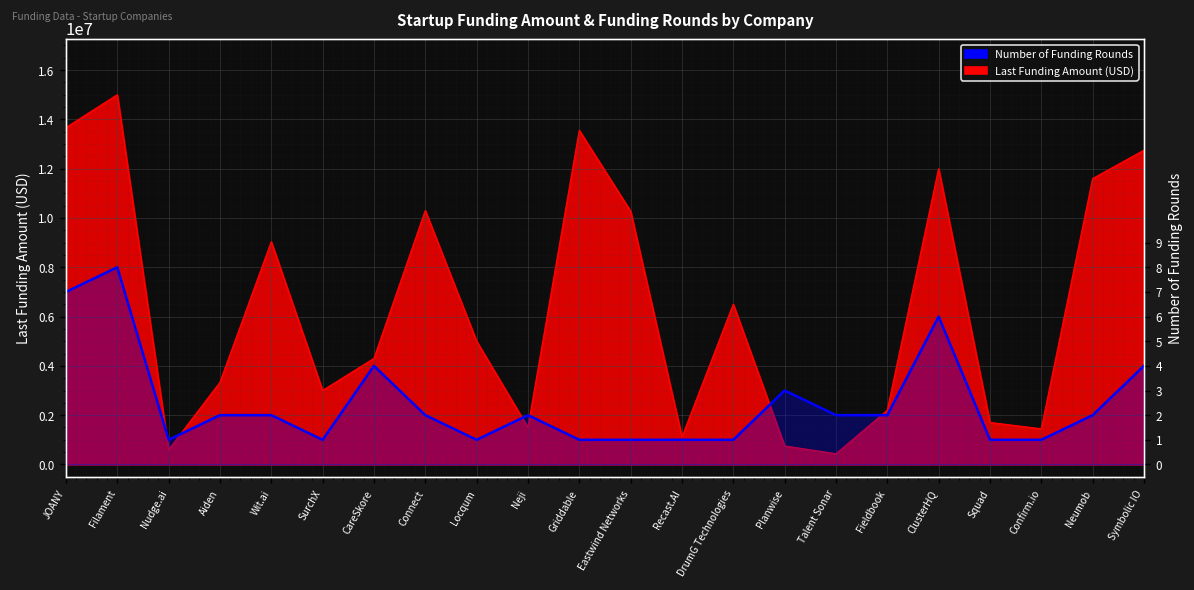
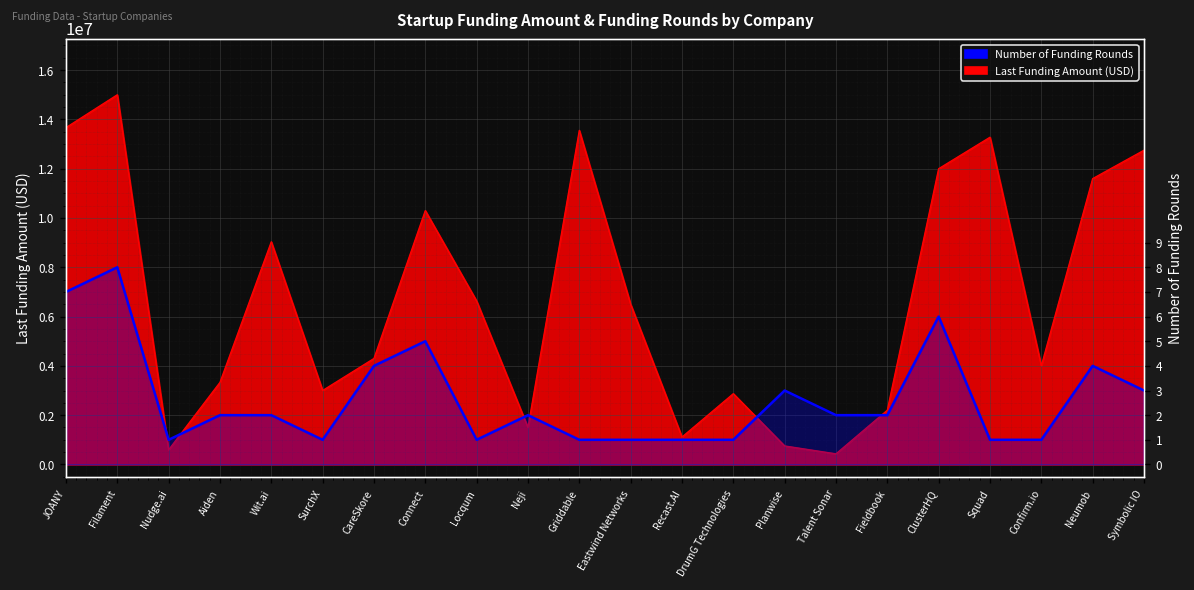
  {
    "Last Funding Amount (USD)": {
      "JOANY": 13700000,
      "Filament": 15000000,
      "Nudge.ai": 600000,
      "Aiden": 3300000,
      "Wit.ai": 9000000,
      "SurchX": 3000000,
      "CareSkore": 4300000,
      "Connect": 10300000,
-     "Locqum": 5000000,
+     "Locqum": 6600000,
      "Neji": 1500000,
      "Griddable": 13600000,
-     "Eastwind Networks": 10300000,
+     "Eastwind Networks": 6500000,
      "Recast.AI": 1100000,
-     "DrumG Technologies": 6500000,
+     "DrumG Technologies": 2900000,
      "Planwise": 800000,
      "Talent Sonar": 400000,
      "Fieldbook": 2200000,
      "ClusterHQ": 12000000,
-     "Squad": 1700000,
-     "Confirm.io": 1400000,
+     "Squad": 13300000,
+     "Confirm.io": 4000000,
      "Neumob": 11600000,
      "Symbolic IO": 12800000
    },
    "Number of Funding Rounds": {
      "JOANY": 7.0,
      "Filament": 8.0,
      "Nudge.ai": 1.0,
      "Aiden": 2.0,
      "Wit.ai": 2.0,
      "SurchX": 1.0,
      "CareSkore": 4.0,
-     "Connect": 2.0,
+     "Connect": 5.0,
      "Locqum": 1.0,
      "Neji": 2.0,
      "Griddable": 1.0,
      "Eastwind Networks": 1.0,
      "Recast.AI": 1.0,
      "DrumG Technologies": 1.0,
      "Planwise": 3.0,
      "Talent Sonar": 2.0,
      "Fieldbook": 2.0,
      "ClusterHQ": 6.0,
      "Squad": 1.0,
      "Confirm.io": 1.0,
-     "Neumob": 2.0,
-     "Symbolic IO": 4.0
+     "Neumob": 4.0,
+     "Symbolic IO": 3.0
    }
  }
